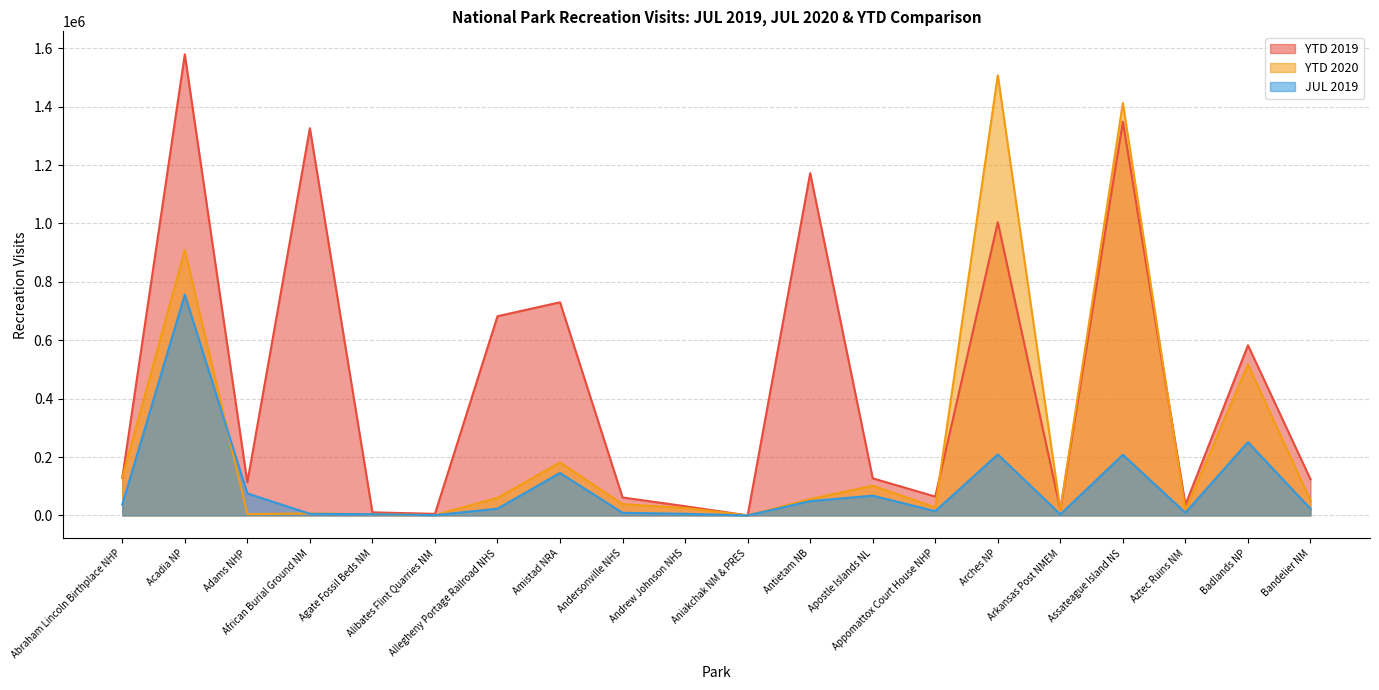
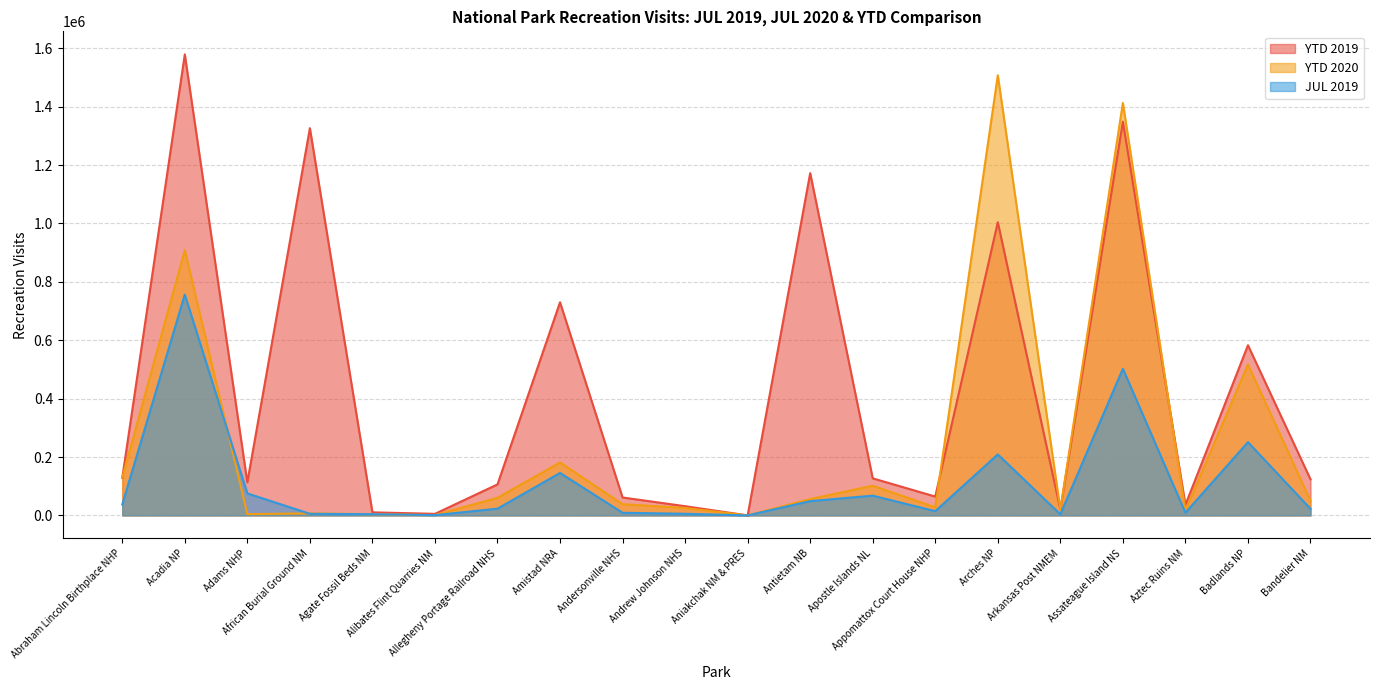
  {
    "YTD 2019": {
      "Acadia NP": 1580000,
      "Adams NHP": 110000,
      "African Burial Ground NM": 1330000,
-     "Allegheny Portage Railroad NHS": 680000,
+     "Allegheny Portage Railroad NHS": 110000,
      "Amistad NRA": 730000,
      "Andersonville NHS": 60000,
      "Antietam NB": 1170000,
      "Apostle Islands NL": 130000,
      "Appomattox Court House NHP": 60000,
      "Arches NP": 1000000,
      "Assateague Island NS": 1350000,
      "Aztec Ruins NM": 40000,
      "Badlands NP": 580000,
      "Bandelier NM": 120000
    },
    "YTD 2020": {
      "Acadia NP": 910000,
      "Adams NHP": 0,
      "Allegheny Portage Railroad NHS": 60000,
      "Amistad NRA": 180000,
      "Andersonville NHS": 40000,
      "Apostle Islands NL": 100000,
      "Appomattox Court House NHP": 30000,
      "Arches NP": 1510000,
      "Assateague Island NS": 1410000,
      "Badlands NP": 520000,
      "Bandelier NM": 50000
    },
    "JUL 2019": {
      "Abraham Lincoln Birthplace NHP": 40000,
      "Acadia NP": 760000,
      "Adams NHP": 80000,
      "Allegheny Portage Railroad NHS": 20000,
      "Amistad NRA": 150000,
      "Andersonville NHS": 10000,
      "Andrew Johnson NHS": 10000,
      "Apostle Islands NL": 70000,
      "Appomattox Court House NHP": 10000,
      "Arches NP": 210000,
      "Arkansas Post NMEM": 0,
-     "Assateague Island NS": 210000,
+     "Assateague Island NS": 500000,
      "Badlands NP": 250000,
      "Bandelier NM": 20000
    }
  }
